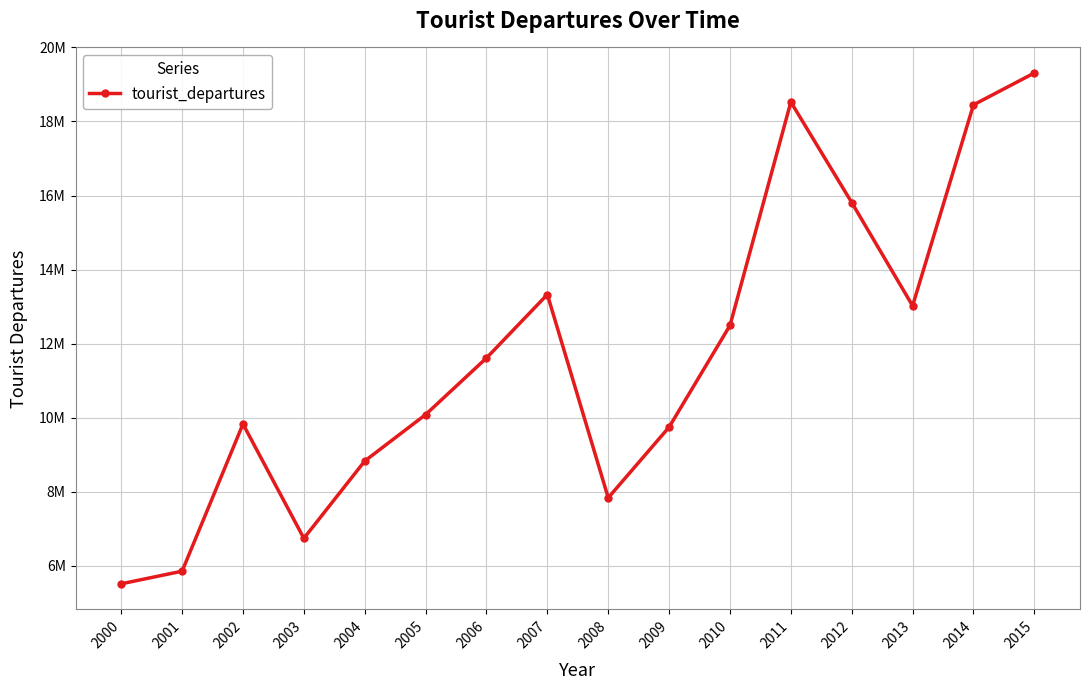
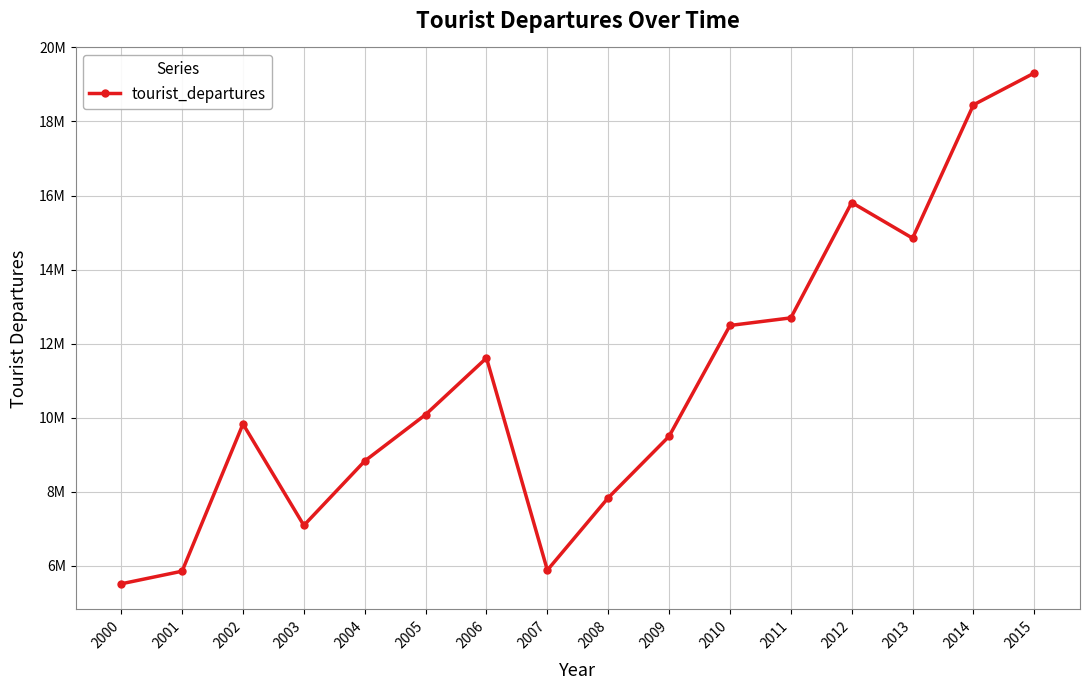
  {
    "2000": 5500000,
    "2001": 5800000,
    "2002": 9800000,
-   "2003": 6700000,
+   "2003": 7100000,
    "2004": 8800000,
    "2005": 10100000,
    "2006": 11600000,
-   "2007": 13300000,
+   "2007": 5900000,
    "2008": 7800000,
-   "2009": 9700000,
+   "2009": 9500000,
    "2010": 12500000,
-   "2011": 18500000,
+   "2011": 12700000,
    "2012": 15800000,
-   "2013": 13000000,
+   "2013": 14800000,
    "2014": 18400000,
    "2015": 19300000
  }
